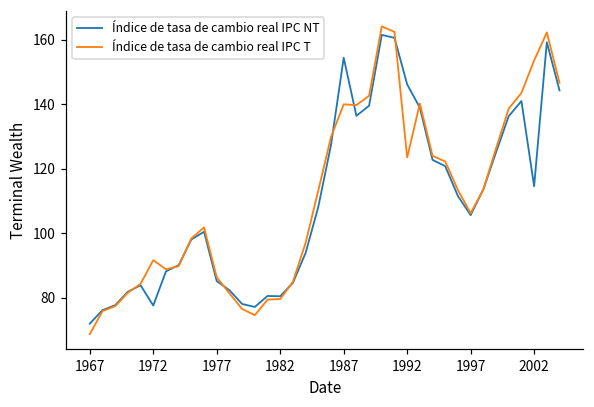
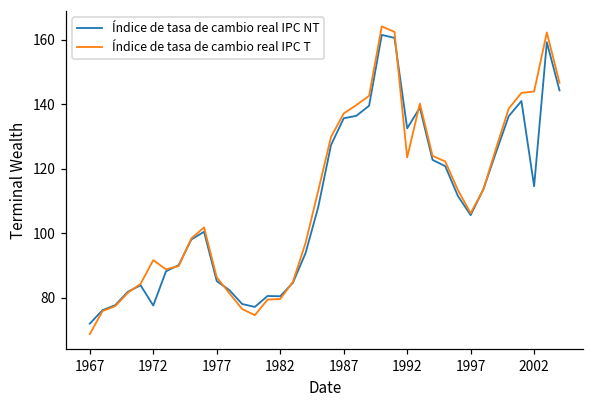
  {
    "Índice de tasa de cambio real IPC NT": {
      "1967": 72,
      "1972": 78,
      "1977": 85,
-     "1987": 154,
-     "1992": 146,
+     "1987": 136,
+     "1992": 132,
      "2002": 115
    },
    "Índice de tasa de cambio real IPC T": {
      "1967": 69,
      "1972": 92,
      "1977": 86,
-     "1987": 140,
+     "1987": 137,
      "1992": 123,
-     "2002": 153
+     "2002": 144
    }
  }
